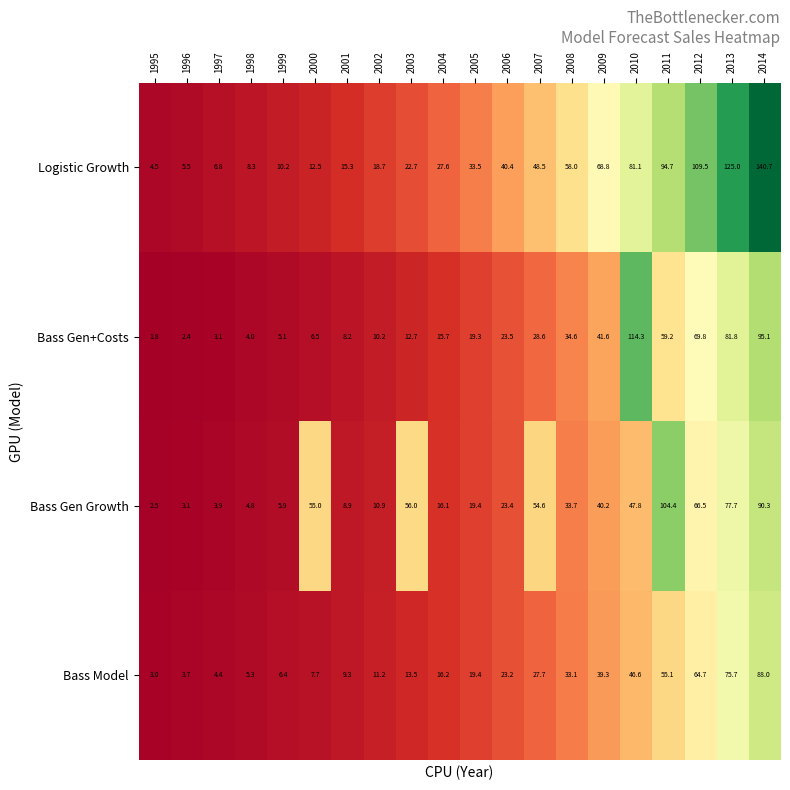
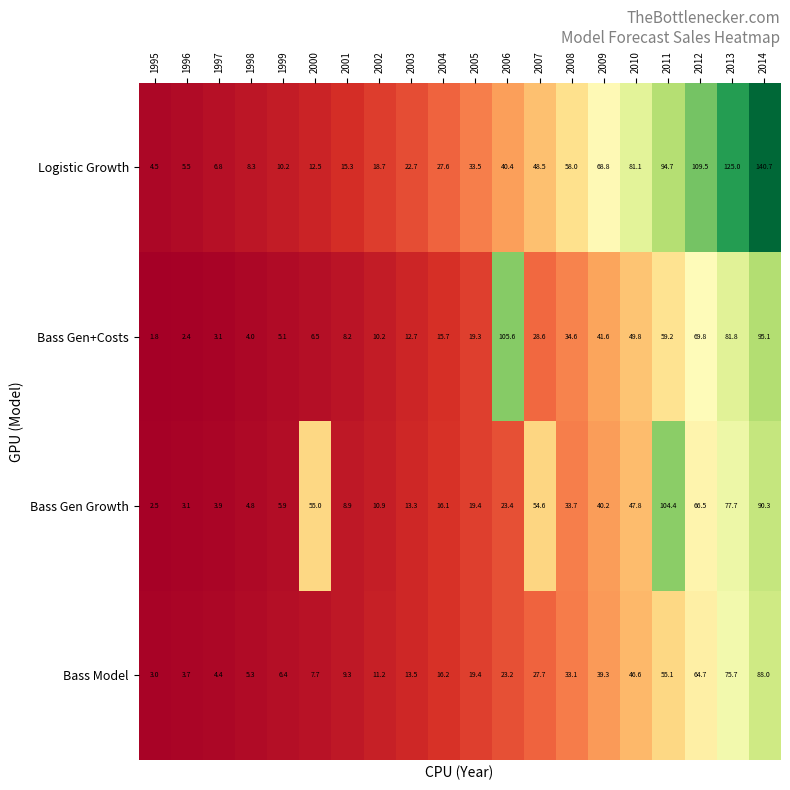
  {
    "Logistic Growth": {
      "1995": 4.5,
      "1996": 5.5,
      "1997": 6.8,
      "1998": 8.3,
      "1999": 10.2,
      "2000": 12.5,
      "2001": 15.3,
      "2002": 18.7,
      "2003": 22.7,
      "2004": 27.6,
      "2005": 33.5,
      "2006": 40.4,
      "2007": 48.5,
      "2008": 58.0,
      "2009": 68.8,
      "2010": 81.1,
      "2011": 94.7,
      "2012": 109.5,
      "2013": 125.0,
      "2014": 140.7
    },
    "Bass Gen+Costs": {
      "1995": 1.8,
      "1996": 2.4,
      "1997": 3.1,
      "1998": 4.0,
      "1999": 5.1,
      "2000": 6.5,
      "2001": 8.2,
      "2002": 10.2,
      "2003": 12.7,
      "2004": 15.7,
      "2005": 19.3,
-     "2006": 23.5,
+     "2006": 105.6,
      "2007": 28.6,
      "2008": 34.6,
      "2009": 41.6,
-     "2010": 114.3,
+     "2010": 49.8,
      "2011": 59.2,
      "2012": 69.8,
      "2013": 81.8,
      "2014": 95.1
    },
    "Bass Gen Growth": {
      "1995": 2.5,
      "1996": 3.1,
      "1997": 3.9,
      "1998": 4.8,
      "1999": 5.9,
      "2000": 55.0,
      "2001": 8.9,
      "2002": 10.9,
-     "2003": 56.0,
+     "2003": 13.3,
      "2004": 16.1,
      "2005": 19.4,
      "2006": 23.4,
      "2007": 54.6,
      "2008": 33.7,
      "2009": 40.2,
      "2010": 47.8,
      "2011": 104.4,
      "2012": 66.5,
      "2013": 77.7,
      "2014": 90.3
    },
    "Bass Model": {
      "1995": 3.0,
      "1996": 3.7,
      "1997": 4.4,
      "1998": 5.3,
      "1999": 6.4,
      "2000": 7.7,
      "2001": 9.3,
      "2002": 11.2,
      "2003": 13.5,
      "2004": 16.2,
      "2005": 19.4,
      "2006": 23.2,
      "2007": 27.7,
      "2008": 33.1,
      "2009": 39.3,
      "2010": 46.6,
      "2011": 55.1,
      "2012": 64.7,
      "2013": 75.7,
      "2014": 88.0
    }
  }
